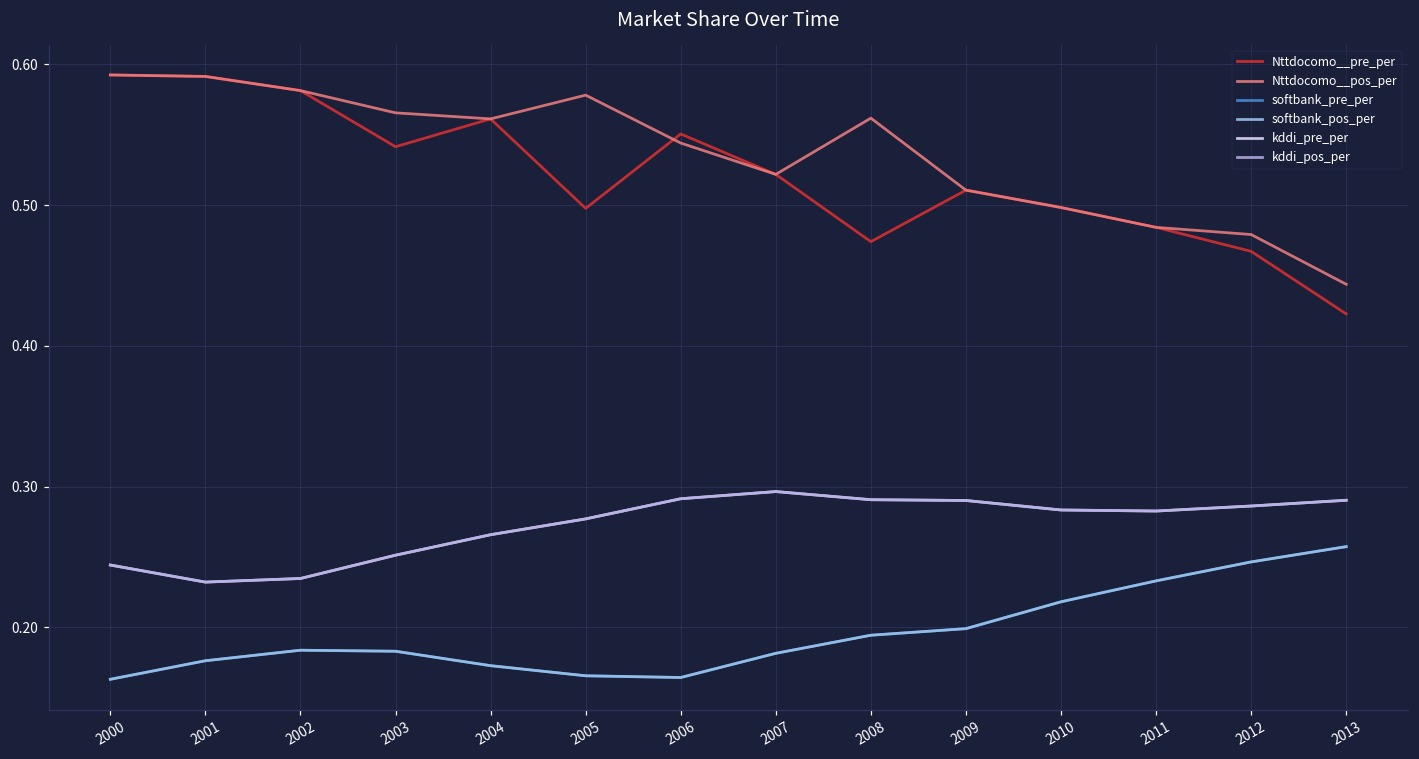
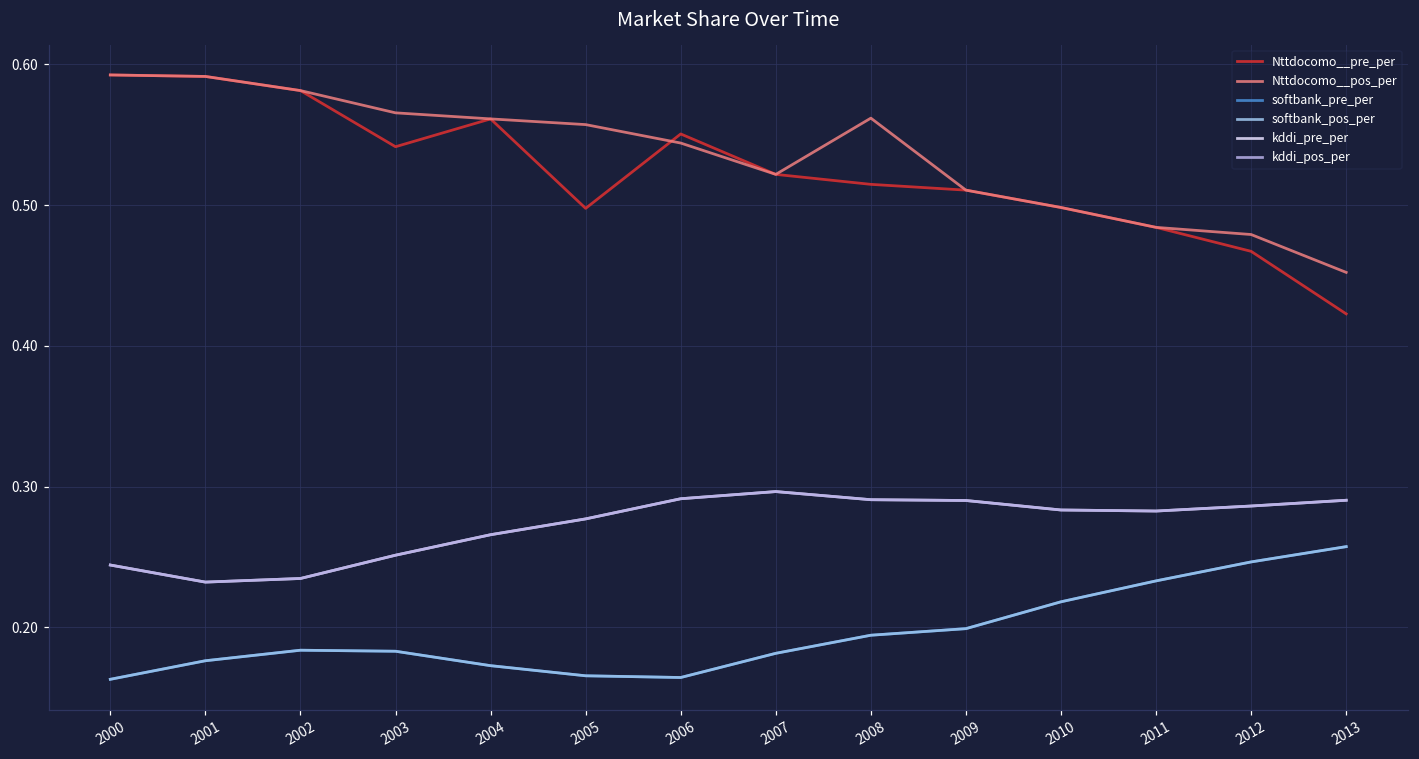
  {
    "Nttdocomo__pre_per": {
      "2003": 0.541,
      "2005": 0.498,
      "2006": 0.551,
-     "2008": 0.474,
+     "2008": 0.515,
      "2012": 0.467,
      "2013": 0.423
    },
    "Nttdocomo__pos_per": {
      "2003": 0.566,
-     "2005": 0.578,
+     "2005": 0.557,
      "2006": 0.544,
      "2008": 0.562,
      "2012": 0.479,
-     "2013": 0.444
+     "2013": 0.452
    }
  }
